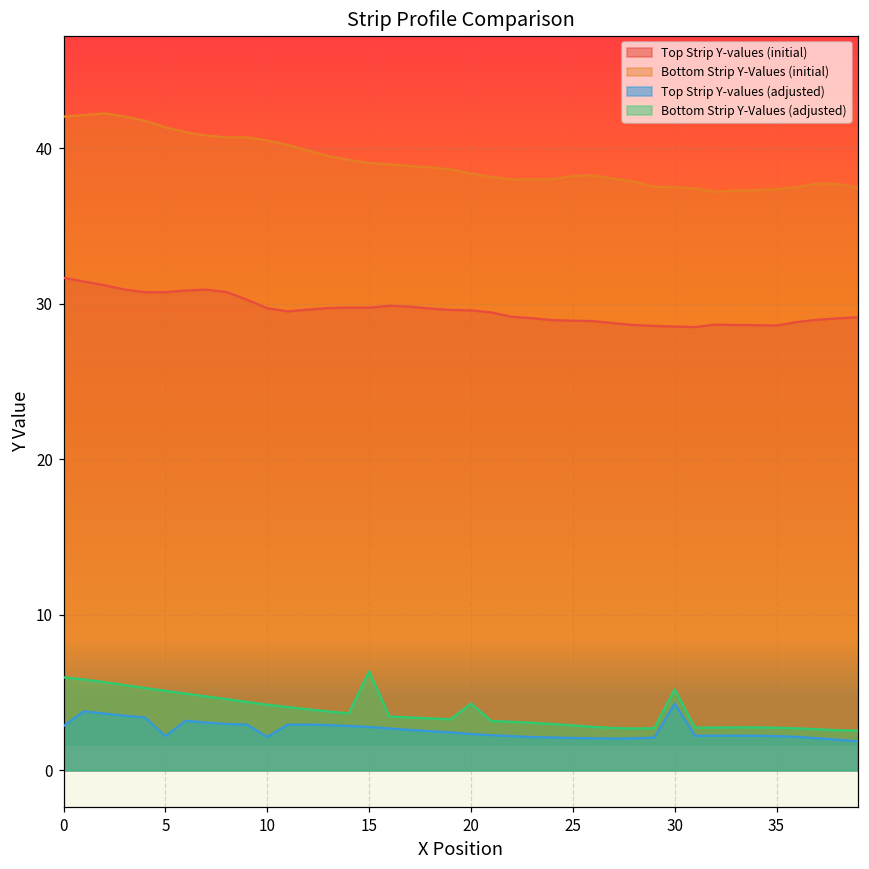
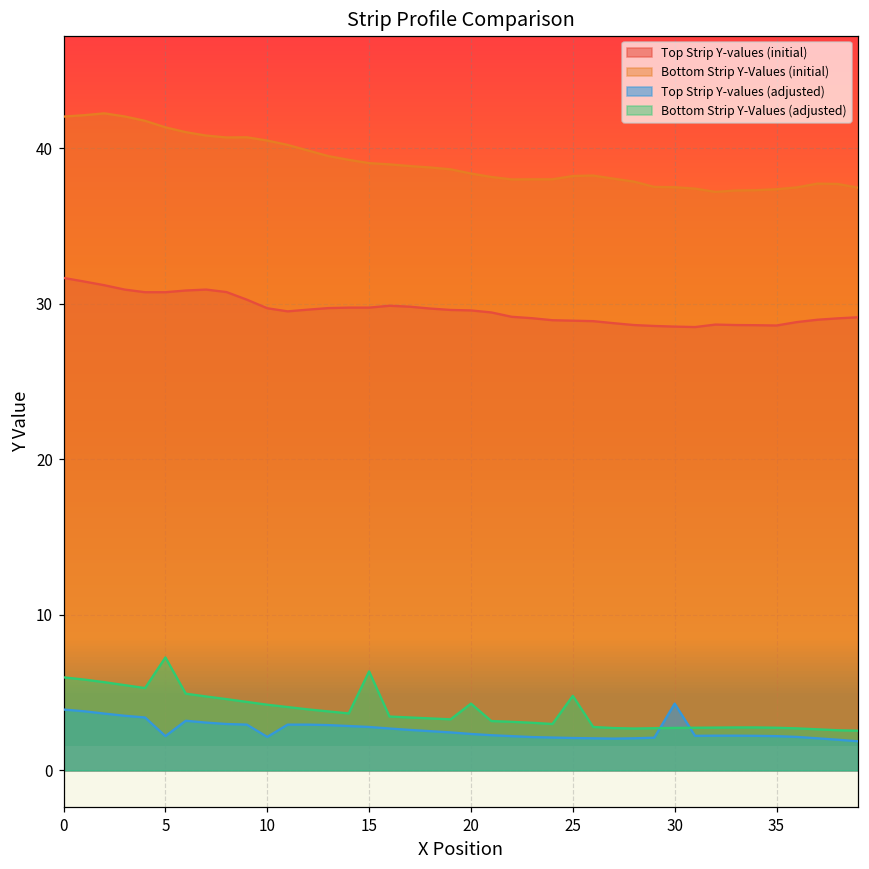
  {
    "Top Strip Y-values (adjusted)": {
-     "0": 2.9,
+     "0": 3.9,
      "5": 2.2,
      "10": 2.2,
      "15": 2.8,
      "20": 2.3,
      "25": 2.1,
      "30": 4.3,
      "35": 2.2
    },
    "Bottom Strip Y-Values (adjusted)": {
      "0": 6.0,
-     "5": 5.1,
+     "5": 7.3,
      "10": 4.2,
      "15": 6.4,
      "20": 4.3,
-     "25": 2.9,
-     "30": 5.2,
+     "25": 4.8,
+     "30": 2.7,
      "35": 2.7
    }
  }
